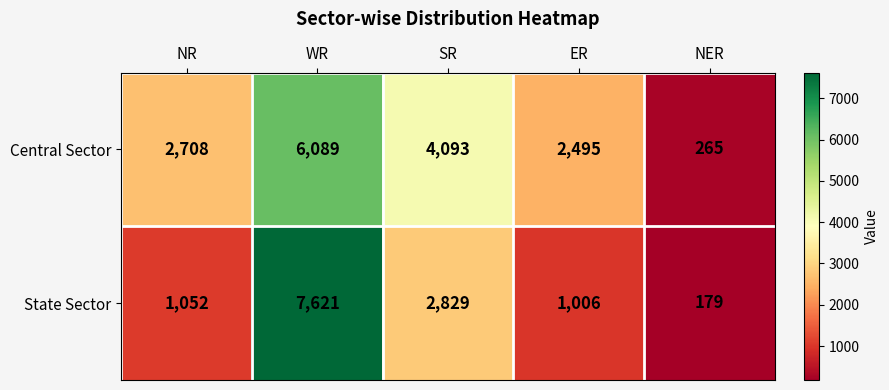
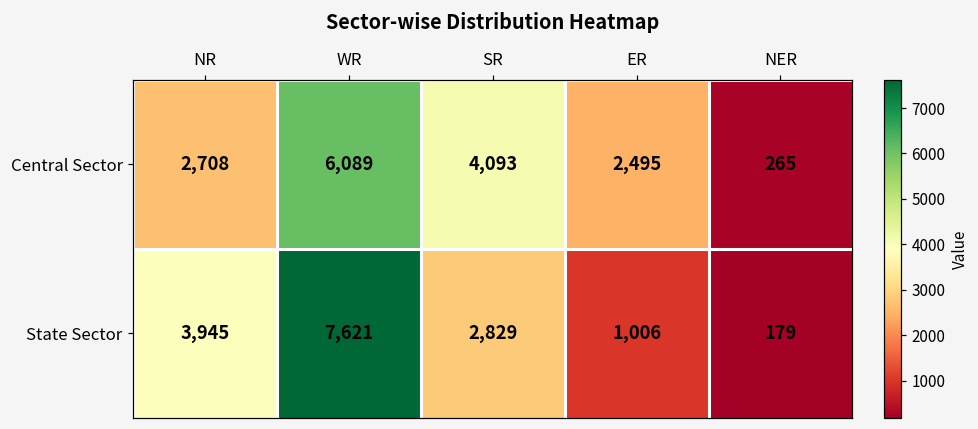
  {
    "Central Sector": {
      "NR": "2,708",
      "WR": "6,089",
      "SR": "4,093",
      "ER": "2,495",
      "NER": "265"
    },
    "State Sector": {
-     "NR": "1,052",
+     "NR": "3,945",
      "WR": "7,621",
      "SR": "2,829",
      "ER": "1,006",
      "NER": "179"
    }
  }
